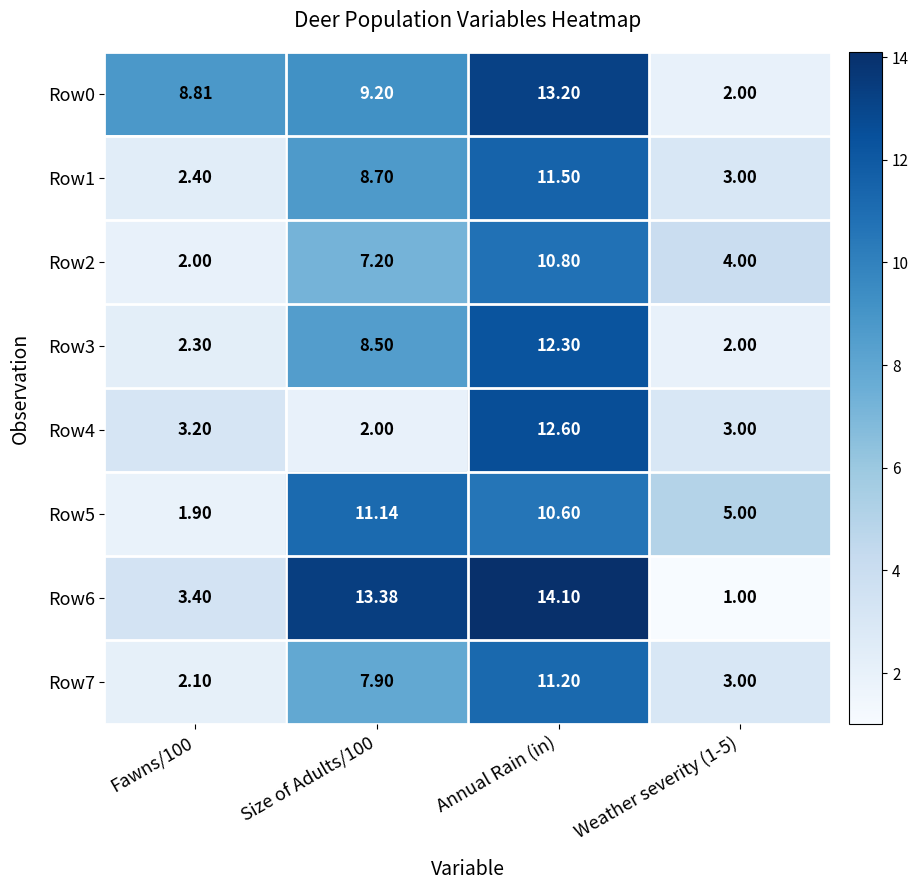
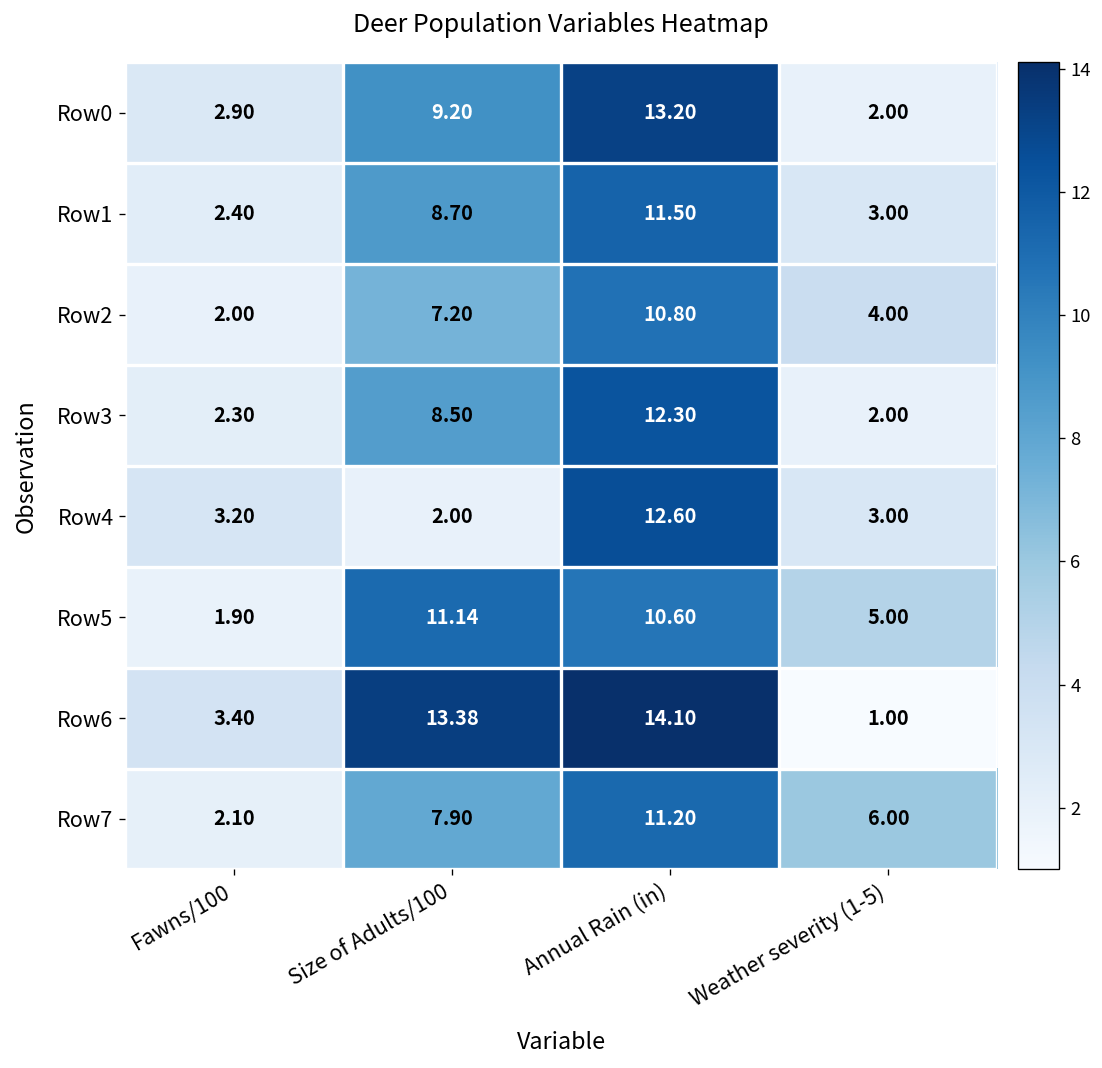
  {
    "Row0": {
-     "Fawns/100": 8.81,
+     "Fawns/100": 2.90,
      "Size of Adults/100": 9.20,
      "Annual Rain (in)": 13.20,
      "Weather severity (1-5)": 2.00
    },
    "Row1": {
      "Fawns/100": 2.40,
      "Size of Adults/100": 8.70,
      "Annual Rain (in)": 11.50,
      "Weather severity (1-5)": 3.00
    },
    "Row2": {
      "Fawns/100": 2.00,
      "Size of Adults/100": 7.20,
      "Annual Rain (in)": 10.80,
      "Weather severity (1-5)": 4.00
    },
    "Row3": {
      "Fawns/100": 2.30,
      "Size of Adults/100": 8.50,
      "Annual Rain (in)": 12.30,
      "Weather severity (1-5)": 2.00
    },
    "Row4": {
      "Fawns/100": 3.20,
      "Size of Adults/100": 2.00,
      "Annual Rain (in)": 12.60,
      "Weather severity (1-5)": 3.00
    },
    "Row5": {
      "Fawns/100": 1.90,
      "Size of Adults/100": 11.14,
      "Annual Rain (in)": 10.60,
      "Weather severity (1-5)": 5.00
    },
    "Row6": {
      "Fawns/100": 3.40,
      "Size of Adults/100": 13.38,
      "Annual Rain (in)": 14.10,
      "Weather severity (1-5)": 1.00
    },
    "Row7": {
      "Fawns/100": 2.10,
      "Size of Adults/100": 7.90,
      "Annual Rain (in)": 11.20,
-     "Weather severity (1-5)": 3.00
+     "Weather severity (1-5)": 6.00
    }
  }
